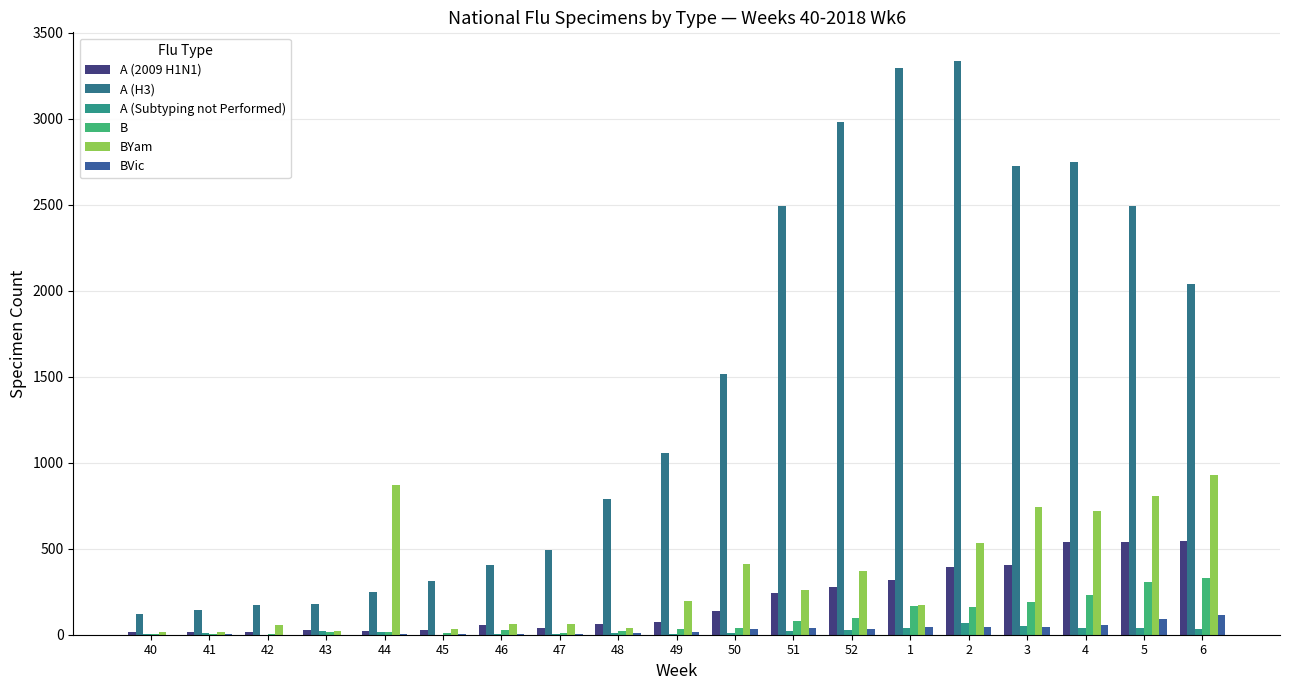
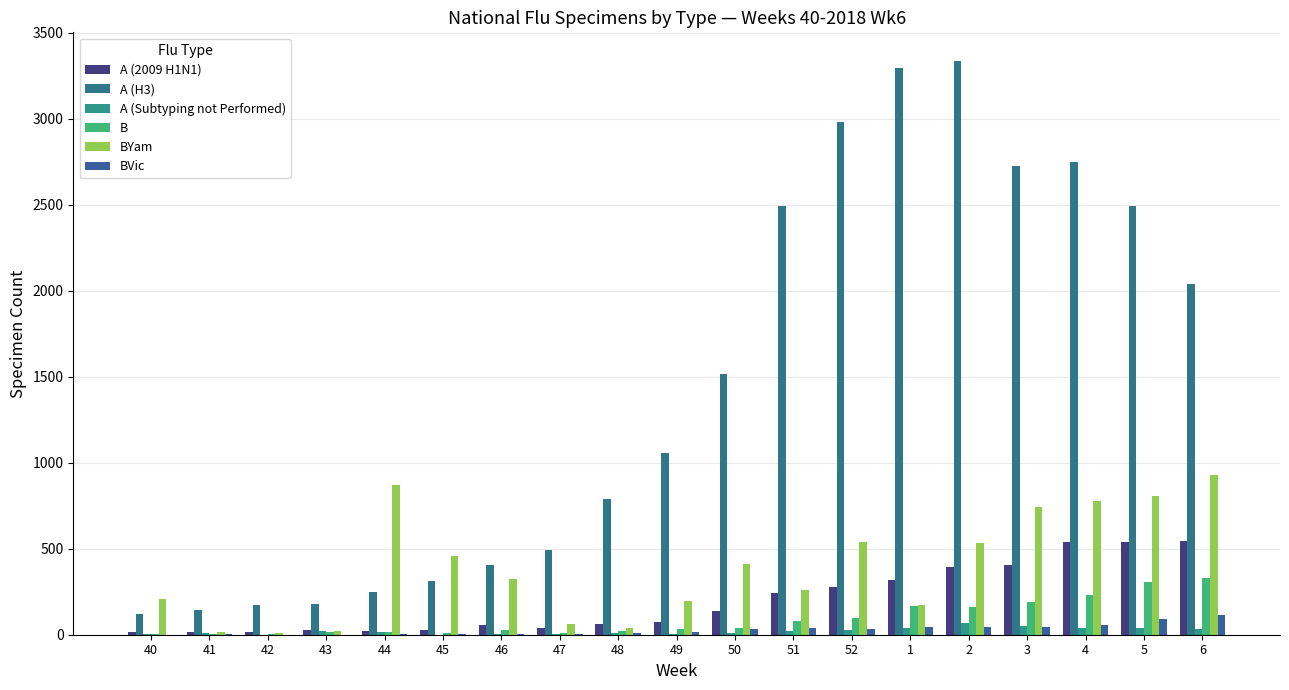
  {
    "BYam": {
-     "40": 20,
-     "42": 60,
+     "40": 210,
+     "42": 10,
      "43": 20,
      "44": 870,
-     "45": 30,
-     "46": 60,
+     "45": 460,
+     "46": 330,
      "47": 60,
      "48": 40,
      "49": 200,
      "50": 410,
      "51": 260,
-     "52": 370,
+     "52": 540,
      "1": 170,
      "2": 530,
      "3": 740,
-     "4": 720,
+     "4": 780,
      "5": 800,
      "6": 930
    }
  }
